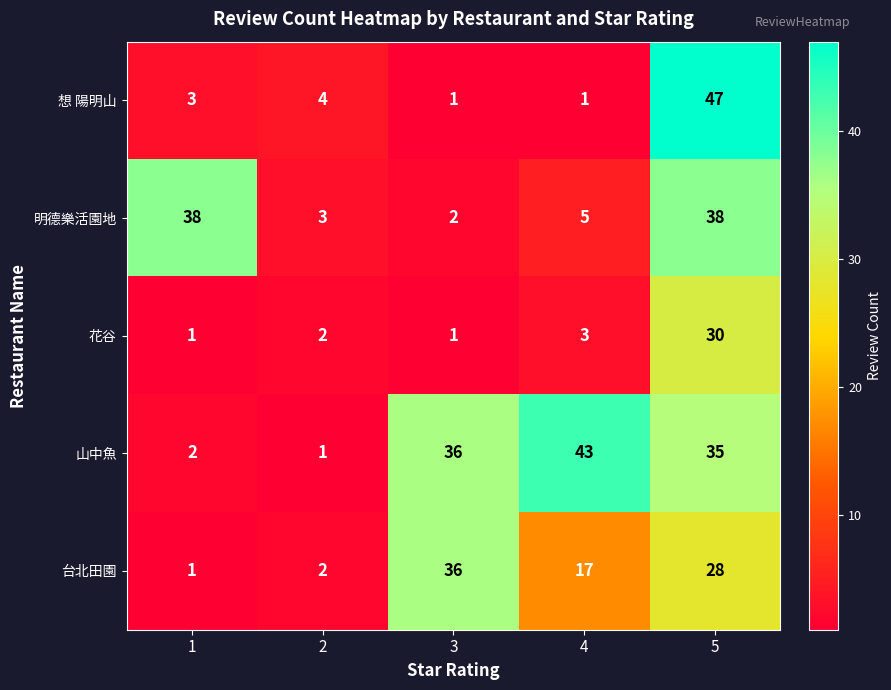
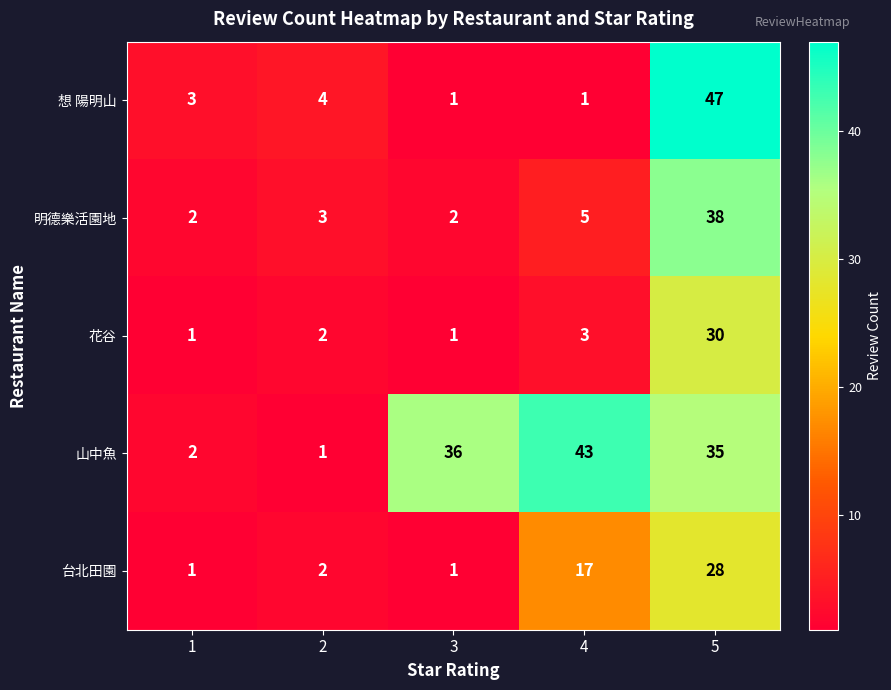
  {
    "想 陽明山": {
      "1": 3,
      "2": 4,
      "3": 1,
      "4": 1,
      "5": 47
    },
    "明德樂活園地": {
-     "1": 38,
+     "1": 2,
      "2": 3,
      "3": 2,
      "4": 5,
      "5": 38
    },
    "花谷": {
      "1": 1,
      "2": 2,
      "3": 1,
      "4": 3,
      "5": 30
    },
    "山中魚": {
      "1": 2,
      "2": 1,
      "3": 36,
      "4": 43,
      "5": 35
    },
    "台北田園": {
      "1": 1,
      "2": 2,
-     "3": 36,
+     "3": 1,
      "4": 17,
      "5": 28
    }
  }
